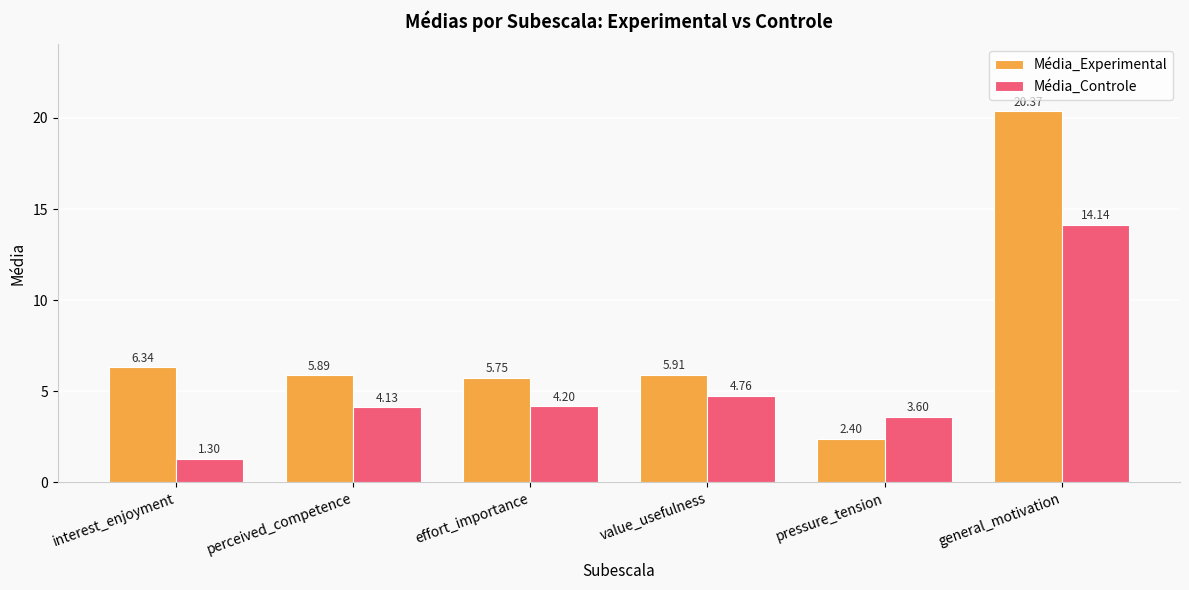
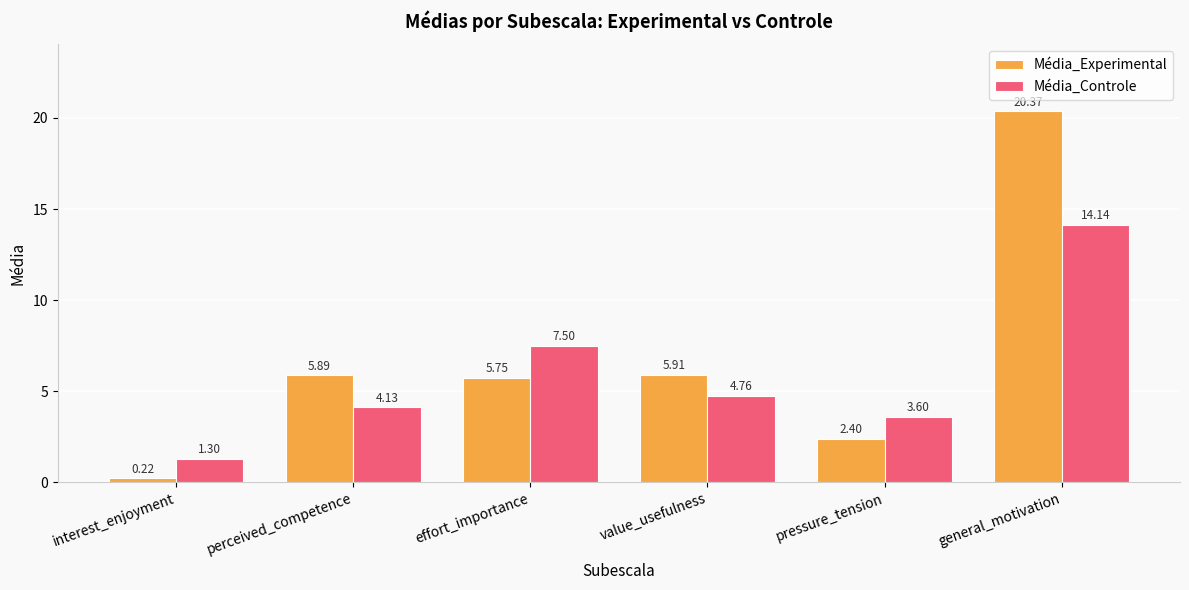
  {
    "Média_Experimental": {
-     "interest_enjoyment": 6.34,
+     "interest_enjoyment": 0.22,
      "perceived_competence": 5.89,
      "effort_importance": 5.75,
      "value_usefulness": 5.91,
      "pressure_tension": 2.40
    },
    "Média_Controle": {
      "interest_enjoyment": 1.30,
      "perceived_competence": 4.13,
-     "effort_importance": 4.20,
+     "effort_importance": 7.50,
      "value_usefulness": 4.76,
      "pressure_tension": 3.60,
      "general_motivation": 14.14
    }
  }
